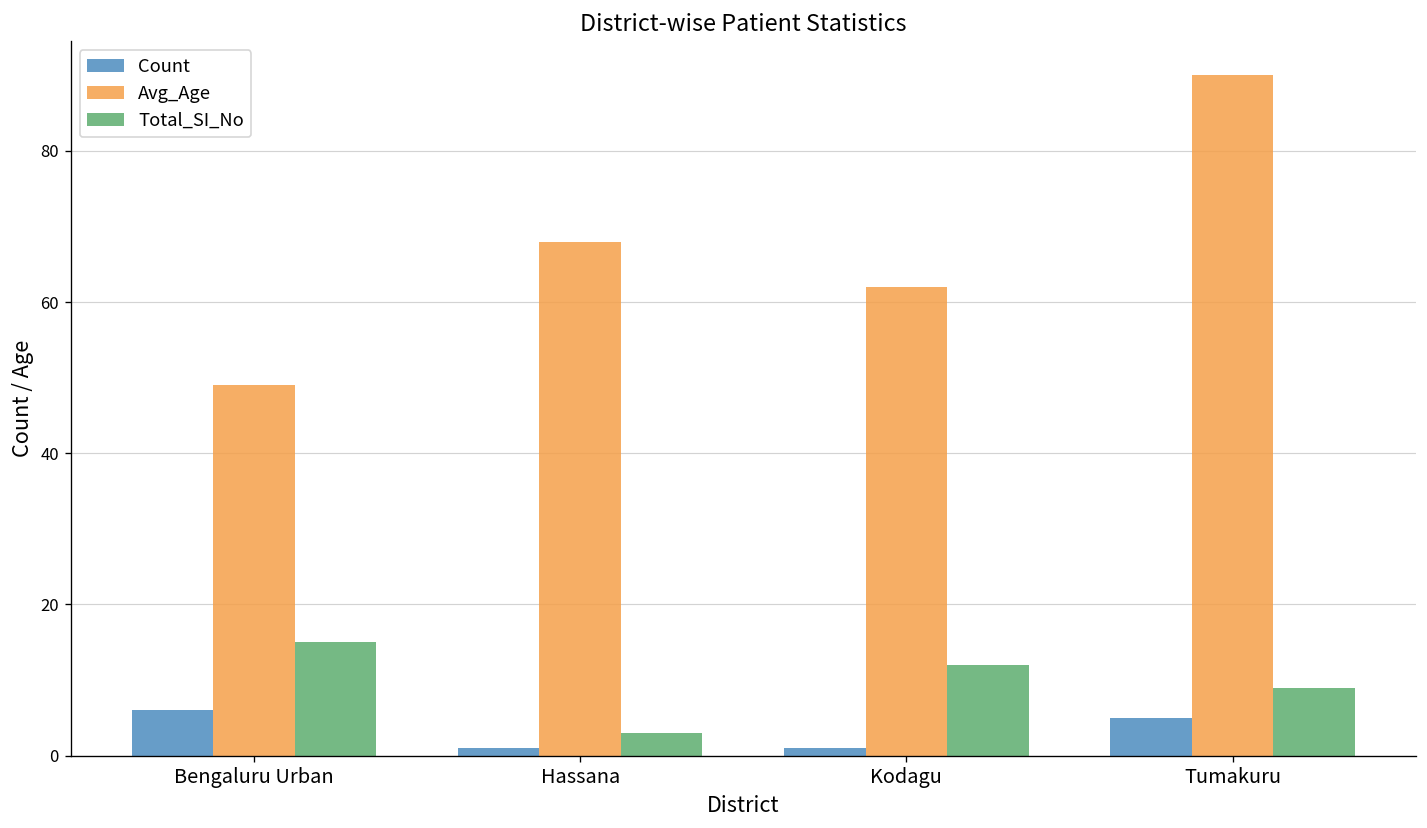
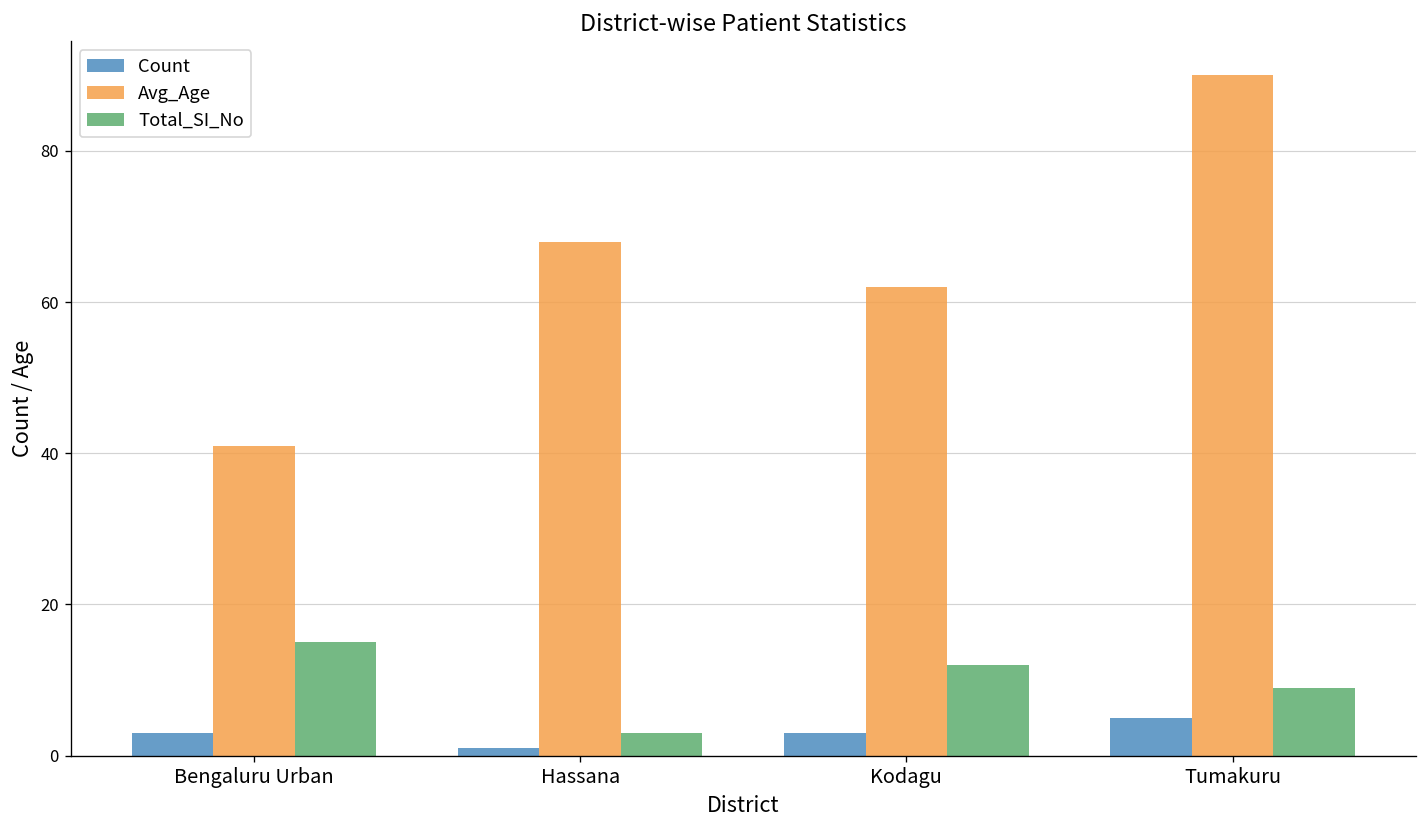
  {
    "Count": {
-     "Bengaluru Urban": 6,
+     "Bengaluru Urban": 3,
      "Hassana": 1,
-     "Kodagu": 1,
+     "Kodagu": 3,
      "Tumakuru": 5
    },
    "Avg_Age": {
-     "Bengaluru Urban": 49,
+     "Bengaluru Urban": 41,
      "Hassana": 68,
      "Kodagu": 62,
      "Tumakuru": 90
    },
    "Total_SI_No": {
      "Bengaluru Urban": 15,
      "Hassana": 3,
      "Kodagu": 12,
      "Tumakuru": 9
    }
  }
